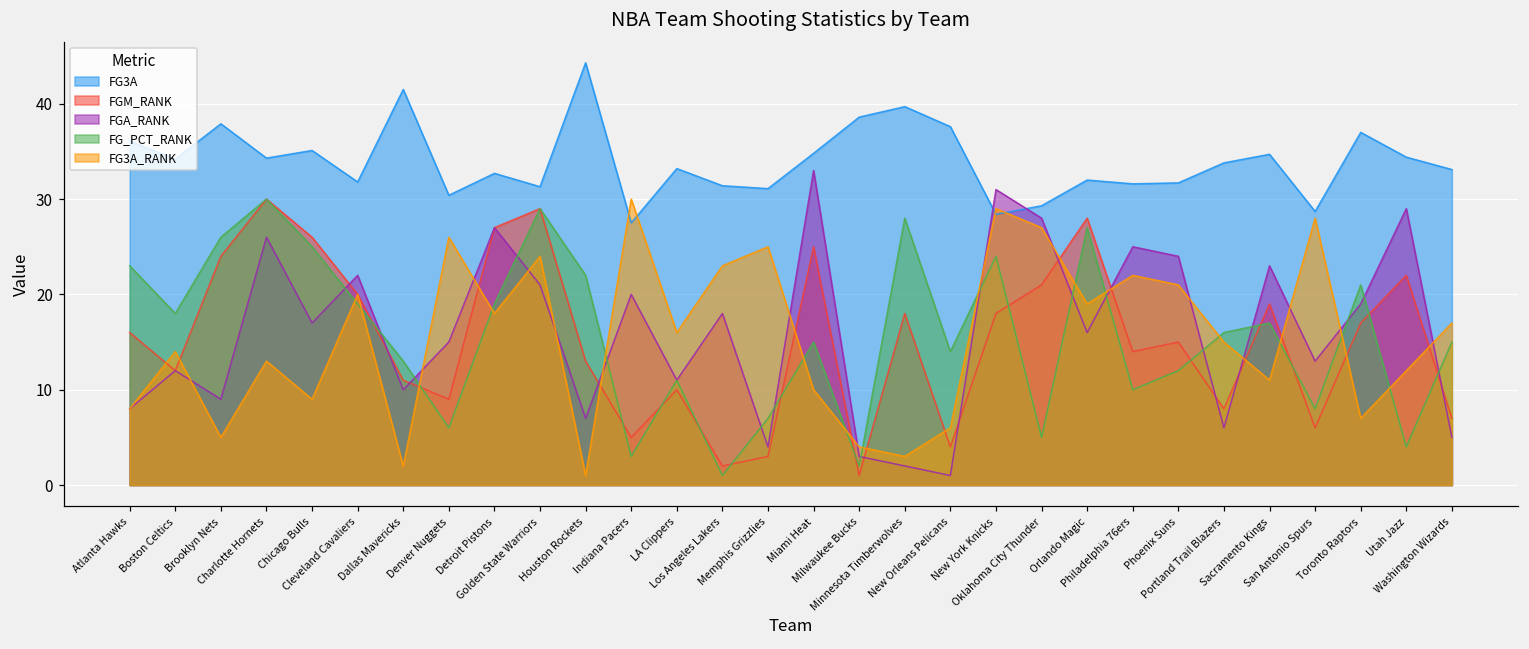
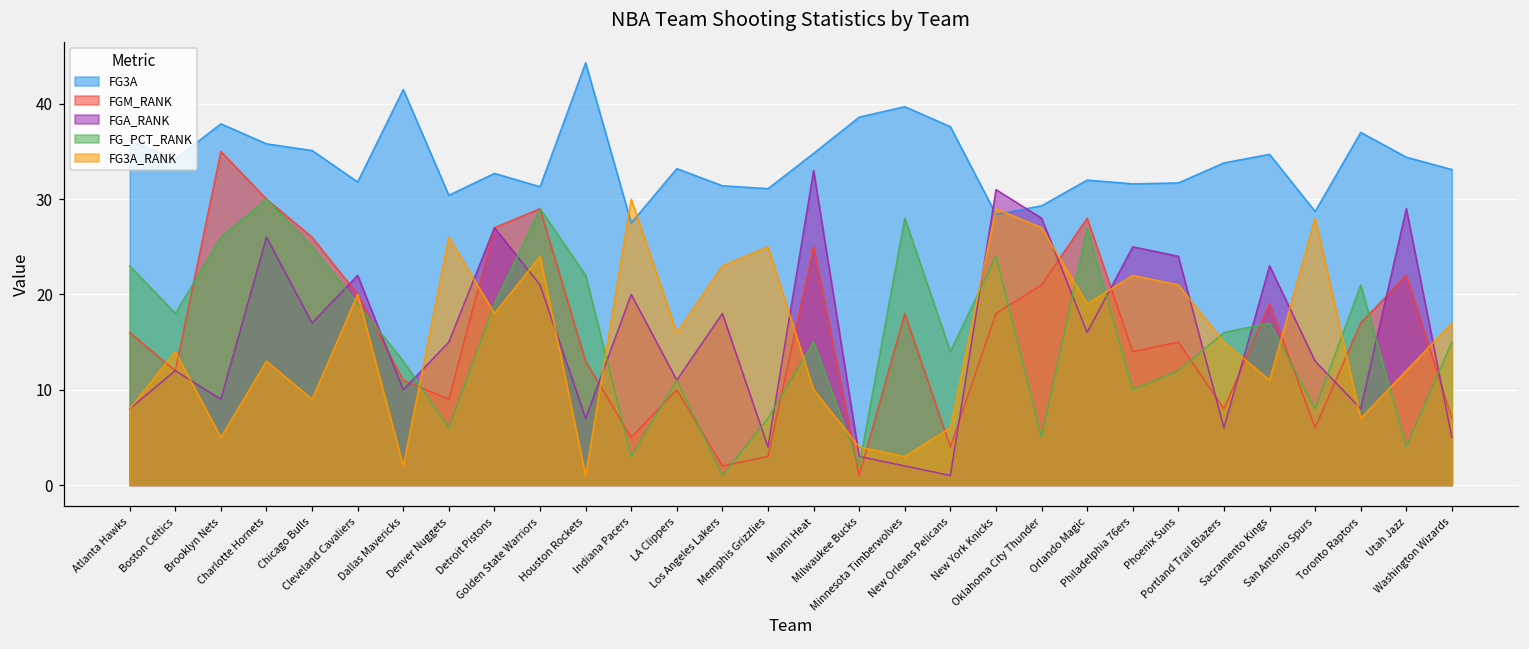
  {
    "FG3A": {
      "Boston Celtics": 34,
      "Brooklyn Nets": 38,
-     "Charlotte Hornets": 34,
+     "Charlotte Hornets": 36,
      "Chicago Bulls": 35,
      "Cleveland Cavaliers": 32,
      "Dallas Mavericks": 42,
      "Denver Nuggets": 30,
      "Detroit Pistons": 33,
      "Golden State Warriors": 31,
      "Houston Rockets": 44,
      "Indiana Pacers": 28,
      "LA Clippers": 33,
      "Los Angeles Lakers": 31,
      "Memphis Grizzlies": 31,
      "Miami Heat": 35,
      "Milwaukee Bucks": 39,
      "Minnesota Timberwolves": 40,
      "New Orleans Pelicans": 38,
      "New York Knicks": 28,
      "Oklahoma City Thunder": 29,
      "Orlando Magic": 32,
      "Philadelphia 76ers": 32,
      "Phoenix Suns": 32,
      "Portland Trail Blazers": 34,
      "Sacramento Kings": 35,
      "San Antonio Spurs": 29,
      "Toronto Raptors": 37,
      "Utah Jazz": 34,
      "Washington Wizards": 33
    },
    "FGM_RANK": {
      "Atlanta Hawks": 16,
-     "Brooklyn Nets": 24,
+     "Brooklyn Nets": 35,
      "Chicago Bulls": 26,
      "Dallas Mavericks": 11,
      "Denver Nuggets": 9,
      "Houston Rockets": 13,
      "Indiana Pacers": 5,
      "LA Clippers": 10,
      "Los Angeles Lakers": 2,
      "Memphis Grizzlies": 3,
      "Miami Heat": 25,
      "Milwaukee Bucks": 1,
      "Minnesota Timberwolves": 18,
      "New Orleans Pelicans": 4,
      "New York Knicks": 18,
      "Oklahoma City Thunder": 21,
      "Orlando Magic": 28,
      "Philadelphia 76ers": 14,
      "Phoenix Suns": 15,
      "Portland Trail Blazers": 8,
      "Sacramento Kings": 19,
      "San Antonio Spurs": 6,
      "Toronto Raptors": 17,
      "Utah Jazz": 22,
      "Washington Wizards": 7
    },
    "FGA_RANK": {
      "Brooklyn Nets": 9,
      "Charlotte Hornets": 26,
      "Chicago Bulls": 17,
      "Cleveland Cavaliers": 22,
      "Dallas Mavericks": 10,
      "Denver Nuggets": 15,
      "Golden State Warriors": 21,
      "Houston Rockets": 7,
      "Indiana Pacers": 20,
      "Los Angeles Lakers": 18,
      "Memphis Grizzlies": 4,
      "Miami Heat": 33,
      "Milwaukee Bucks": 3,
      "Minnesota Timberwolves": 2,
      "New Orleans Pelicans": 1,
      "New York Knicks": 31,
      "Oklahoma City Thunder": 28,
      "Orlando Magic": 16,
      "Philadelphia 76ers": 25,
      "Phoenix Suns": 24,
      "Portland Trail Blazers": 6,
      "Sacramento Kings": 23,
      "San Antonio Spurs": 13,
-     "Toronto Raptors": 19,
+     "Toronto Raptors": 8,
      "Utah Jazz": 29,
      "Washington Wizards": 5
    },
    "FG_PCT_RANK": {
      "Atlanta Hawks": 23,
      "Boston Celtics": 18,
      "Brooklyn Nets": 26,
      "Chicago Bulls": 25,
      "Cleveland Cavaliers": 19,
      "Dallas Mavericks": 13,
      "Denver Nuggets": 6,
      "Detroit Pistons": 19,
      "Houston Rockets": 22,
      "Indiana Pacers": 3,
      "Los Angeles Lakers": 1,
      "Memphis Grizzlies": 7,
      "Miami Heat": 15,
      "Milwaukee Bucks": 2,
      "Minnesota Timberwolves": 28,
      "New Orleans Pelicans": 14,
      "New York Knicks": 24,
      "Oklahoma City Thunder": 5,
      "Orlando Magic": 27,
      "Philadelphia 76ers": 10,
      "Phoenix Suns": 12,
      "Portland Trail Blazers": 16,
      "Sacramento Kings": 17,
      "San Antonio Spurs": 8,
      "Toronto Raptors": 21,
      "Utah Jazz": 4,
      "Washington Wizards": 15
    },
    "FG3A_RANK": {
      "Boston Celtics": 14,
      "Brooklyn Nets": 5,
      "Charlotte Hornets": 13,
      "Chicago Bulls": 9,
      "Dallas Mavericks": 2,
      "Denver Nuggets": 26,
      "Detroit Pistons": 18,
      "Golden State Warriors": 24,
      "Houston Rockets": 1,
      "Indiana Pacers": 30,
      "LA Clippers": 16,
      "Los Angeles Lakers": 23,
      "Memphis Grizzlies": 25,
      "Miami Heat": 10,
      "Milwaukee Bucks": 4,
      "Minnesota Timberwolves": 3,
      "New Orleans Pelicans": 6,
      "New York Knicks": 29,
      "Oklahoma City Thunder": 27,
      "Orlando Magic": 19,
      "Philadelphia 76ers": 22,
      "Phoenix Suns": 21,
      "Portland Trail Blazers": 15,
      "Sacramento Kings": 11,
      "San Antonio Spurs": 28,
      "Toronto Raptors": 7,
      "Utah Jazz": 12,
      "Washington Wizards": 17
    }
  }
